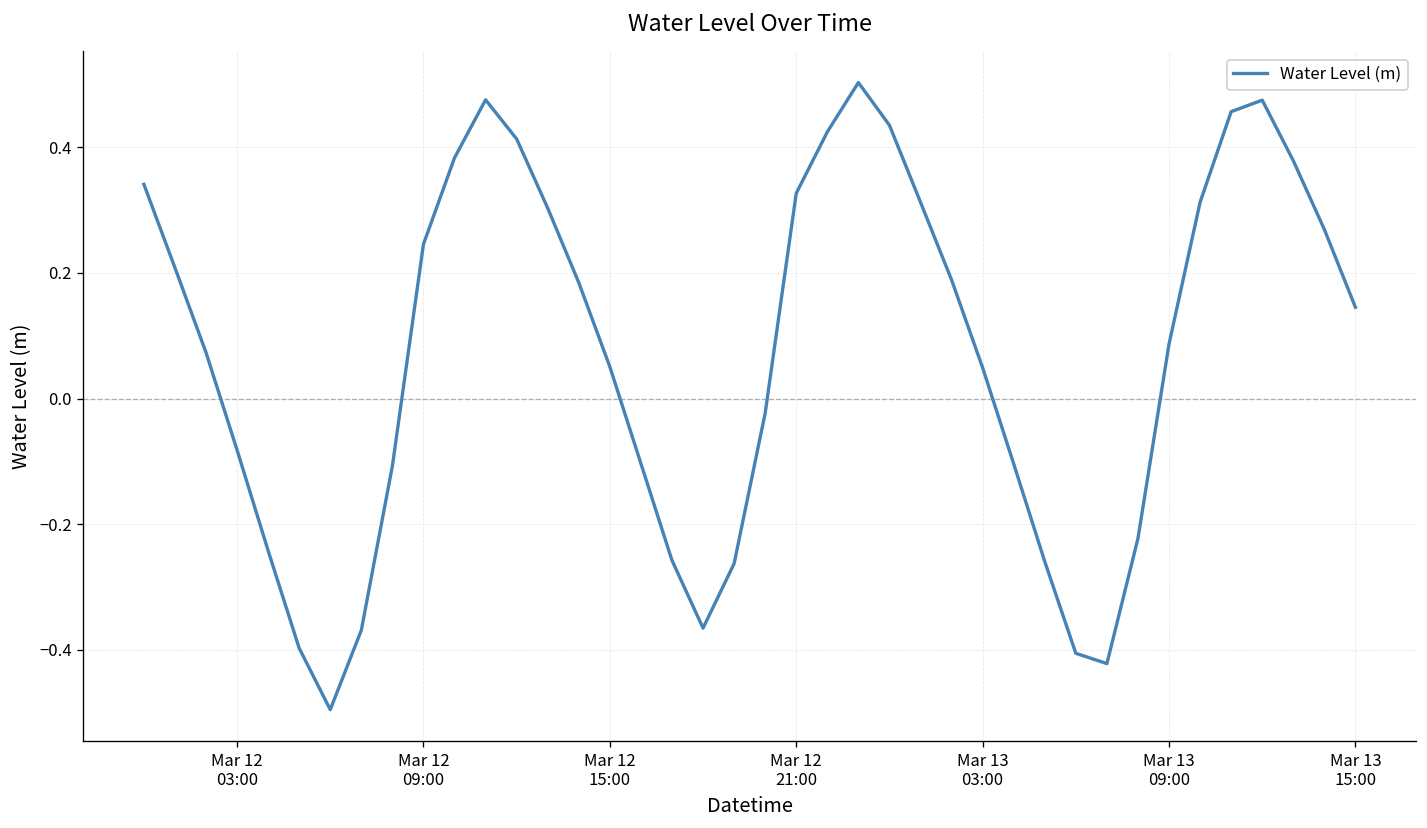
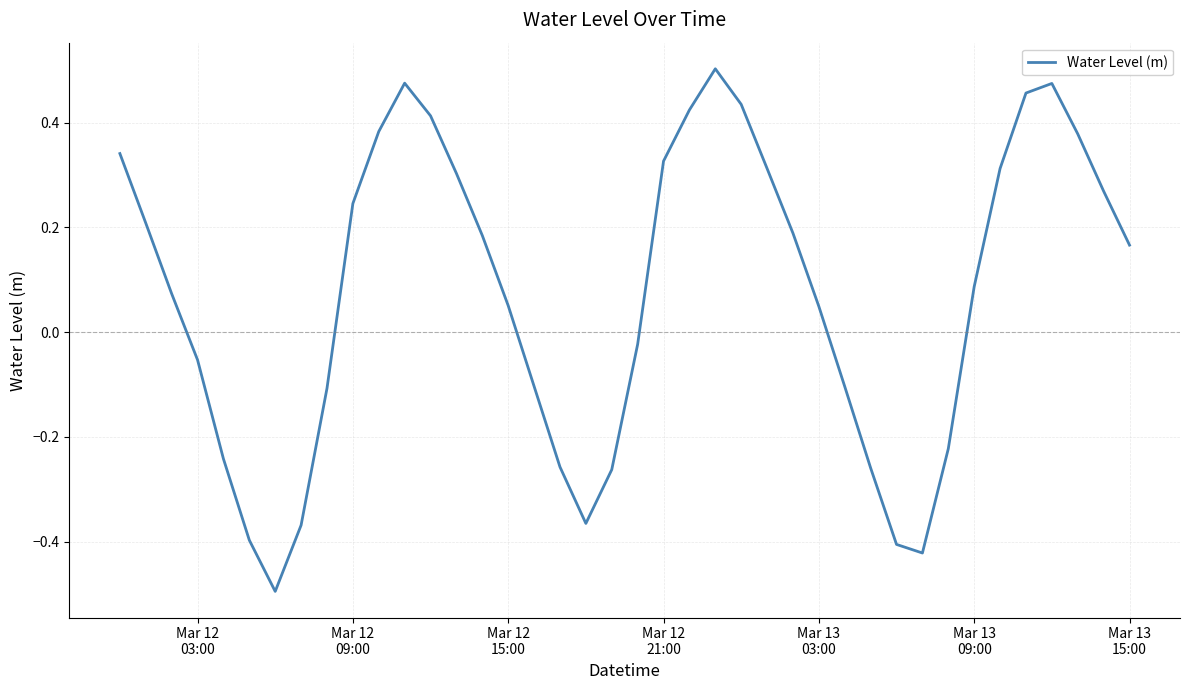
  {
-   "Mar 12 03:00": -0.08,
+   "Mar 12 03:00": -0.05,
    "Mar 12 09:00": 0.25,
    "Mar 12 15:00": 0.05,
    "Mar 12 21:00": 0.33,
    "Mar 13 03:00": 0.05,
    "Mar 13 09:00": 0.09,
-   "Mar 13 15:00": 0.15
+   "Mar 13 15:00": 0.17
  }
